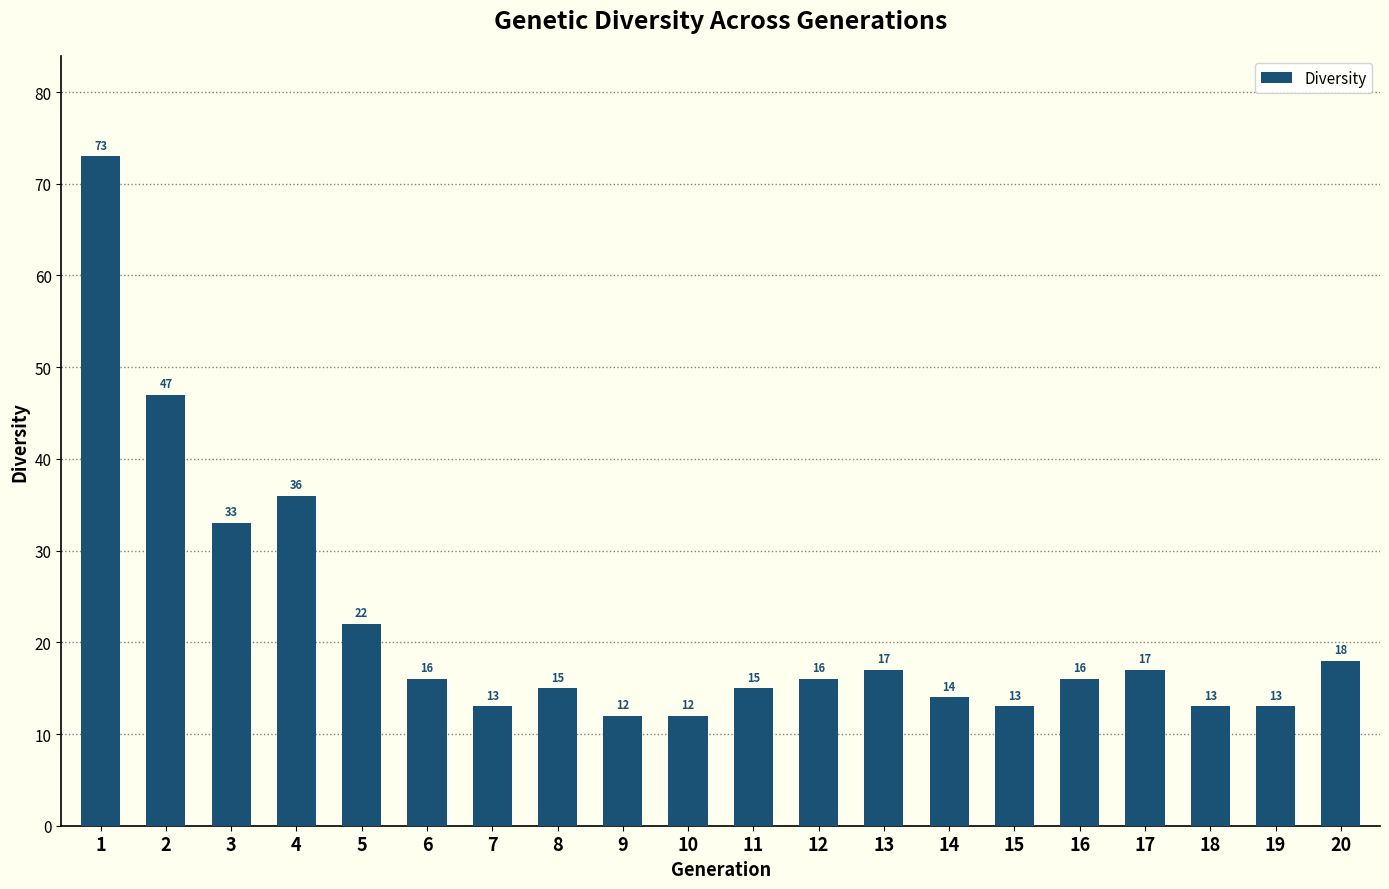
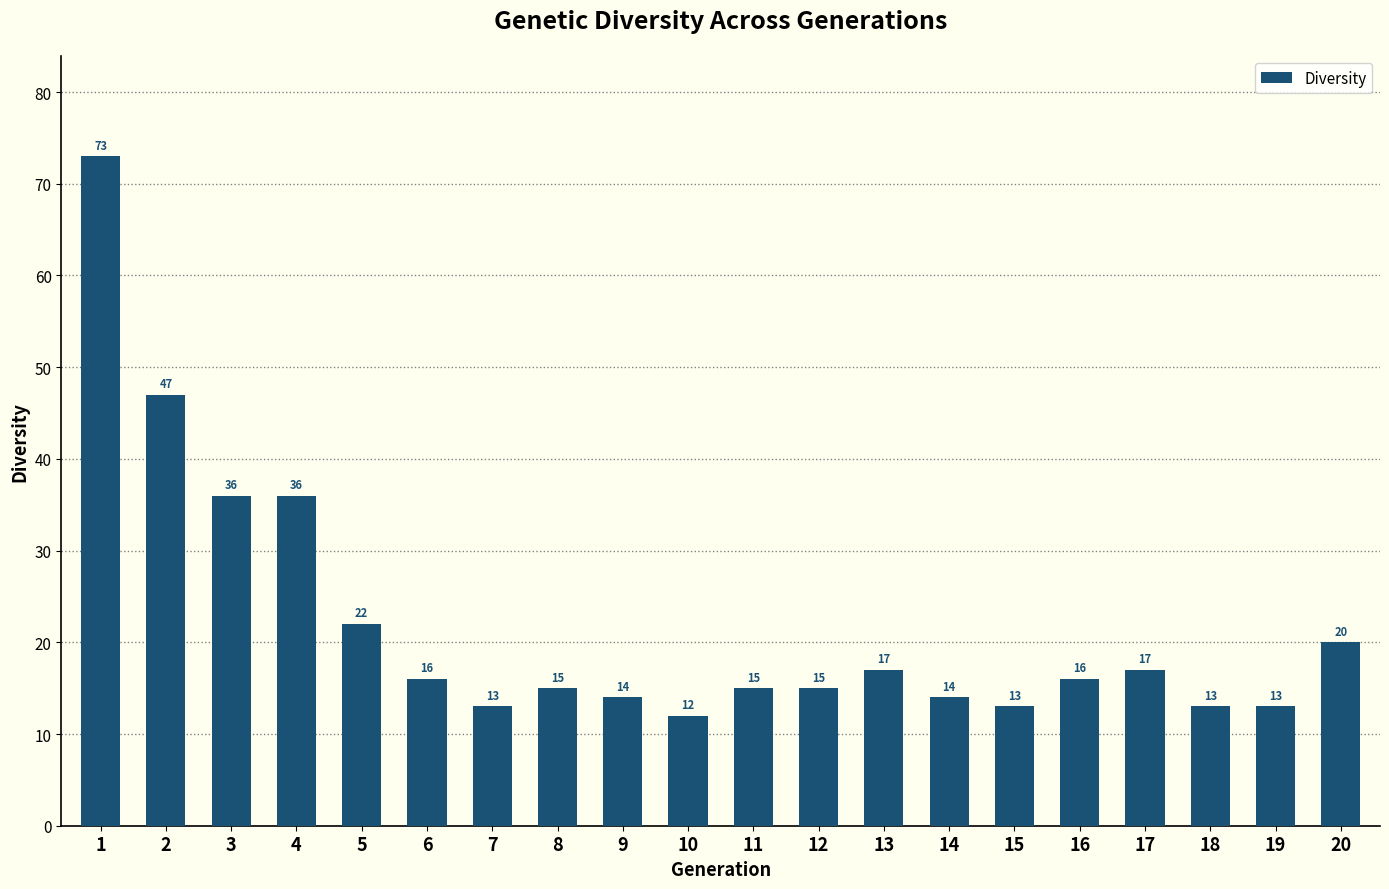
  {
    "1": 73,
    "2": 47,
-   "3": 33,
+   "3": 36,
    "4": 36,
    "5": 22,
    "6": 16,
    "7": 13,
    "8": 15,
-   "9": 12,
+   "9": 14,
    "10": 12,
    "11": 15,
-   "12": 16,
+   "12": 15,
    "13": 17,
    "14": 14,
    "15": 13,
    "16": 16,
    "17": 17,
    "18": 13,
    "19": 13,
-   "20": 18
+   "20": 20
  }
